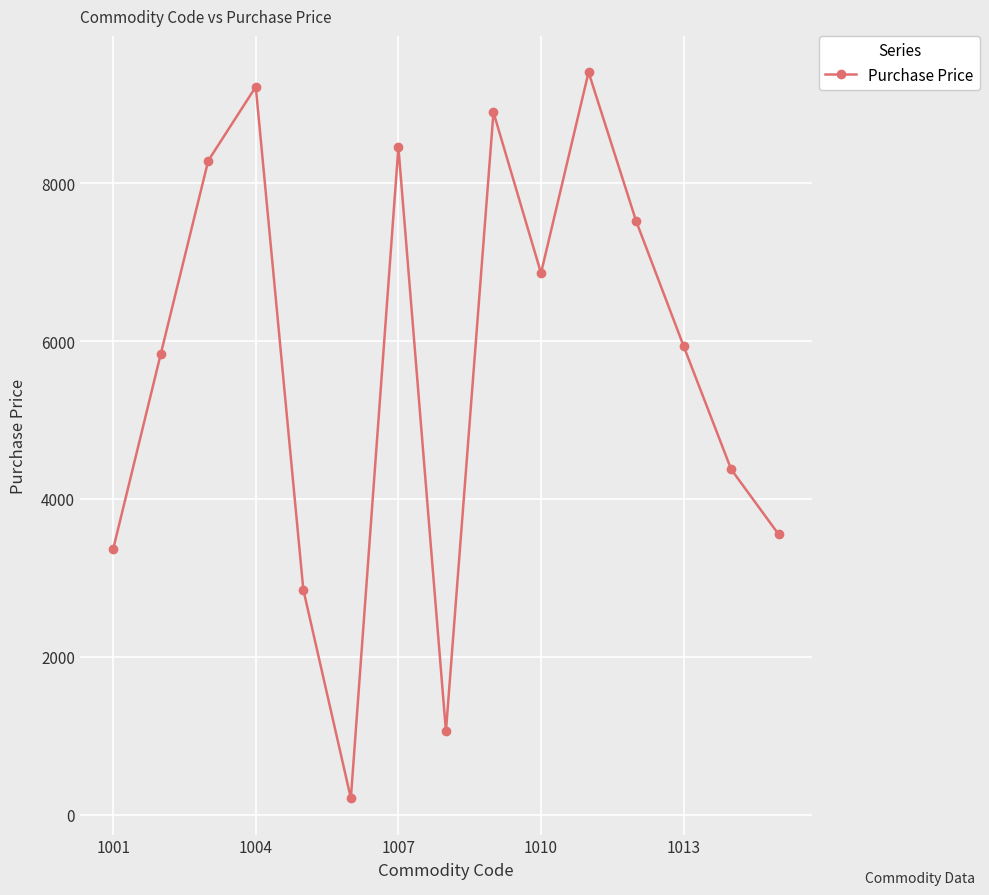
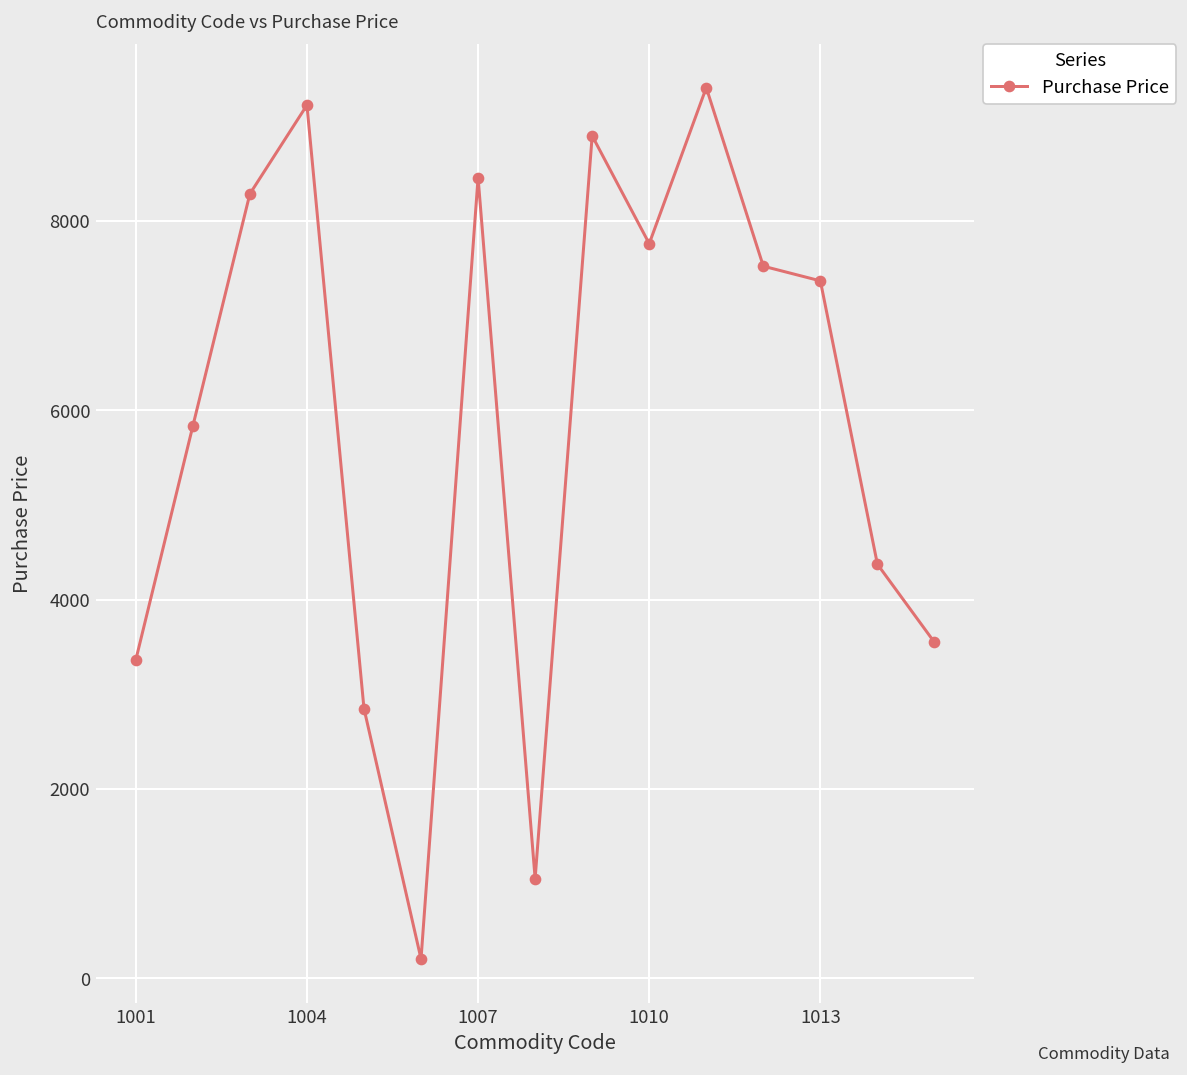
  {
    "1001": 3400,
    "1004": 9200,
    "1007": 8500,
-   "1010": 6900,
-   "1013": 5900
+   "1010": 7800,
+   "1013": 7400
  }
